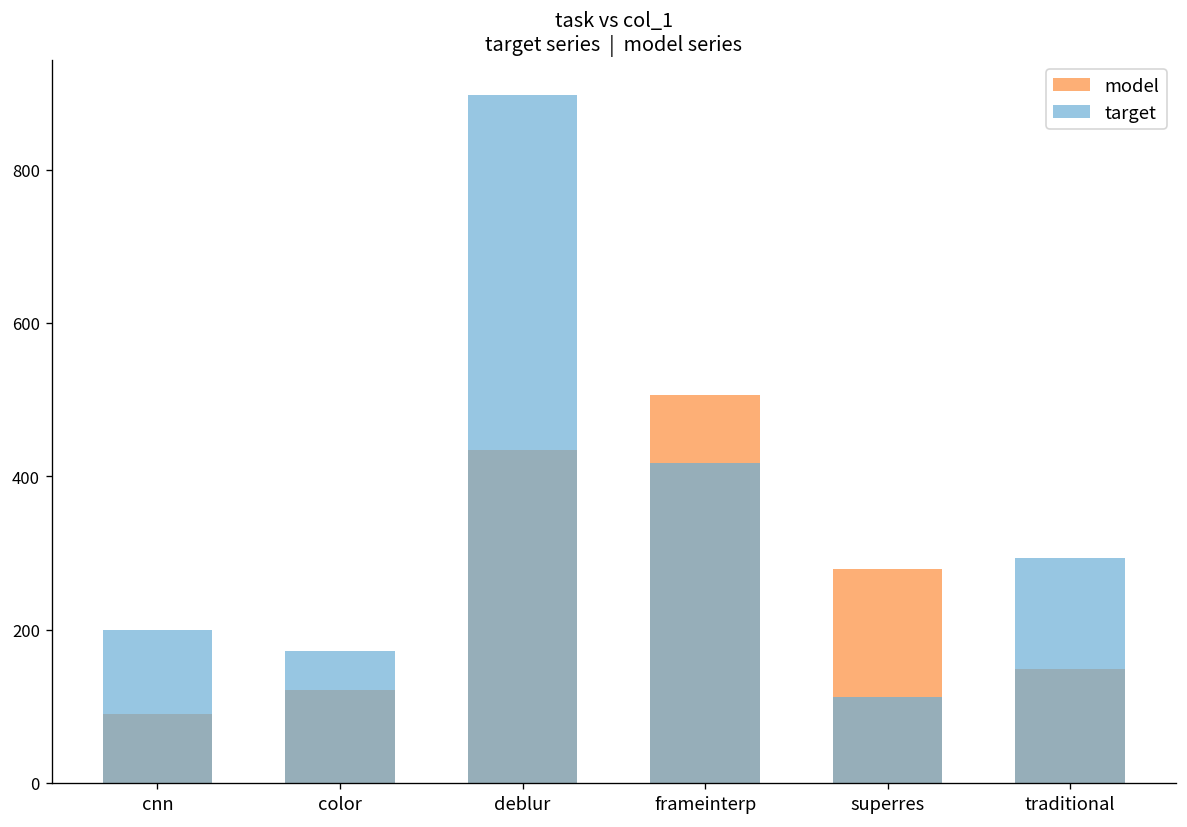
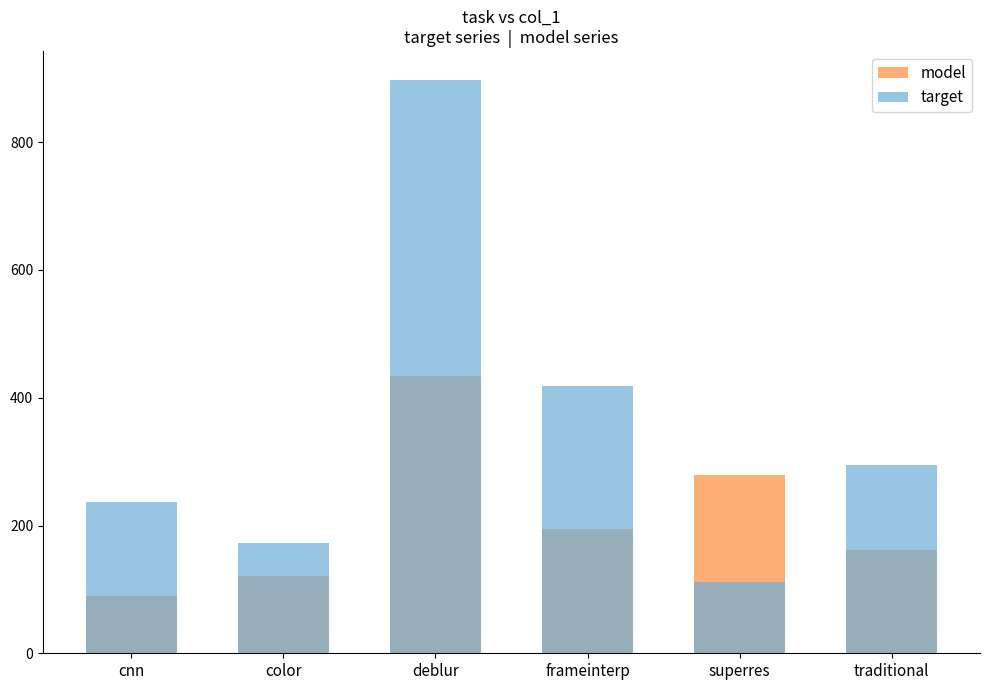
  {
    "model": {
-     "frameinterp": 510,
+     "frameinterp": 190,
      "superres": 280,
-     "traditional": 150
+     "traditional": 160
    },
    "target": {
-     "cnn": 200,
+     "cnn": 240,
      "color": 170,
      "deblur": 900,
      "traditional": 290
    }
  }
